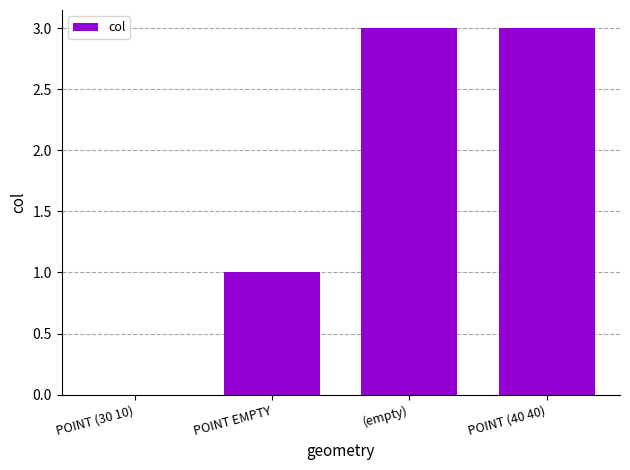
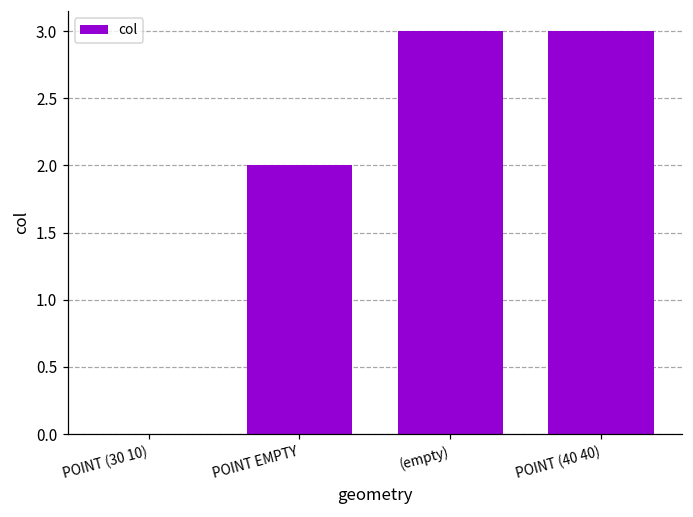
  {
    "POINT (30 10)": 0,
-   "POINT EMPTY": 1,
+   "POINT EMPTY": 2,
    "(empty)": 3,
    "POINT (40 40)": 3
  }
